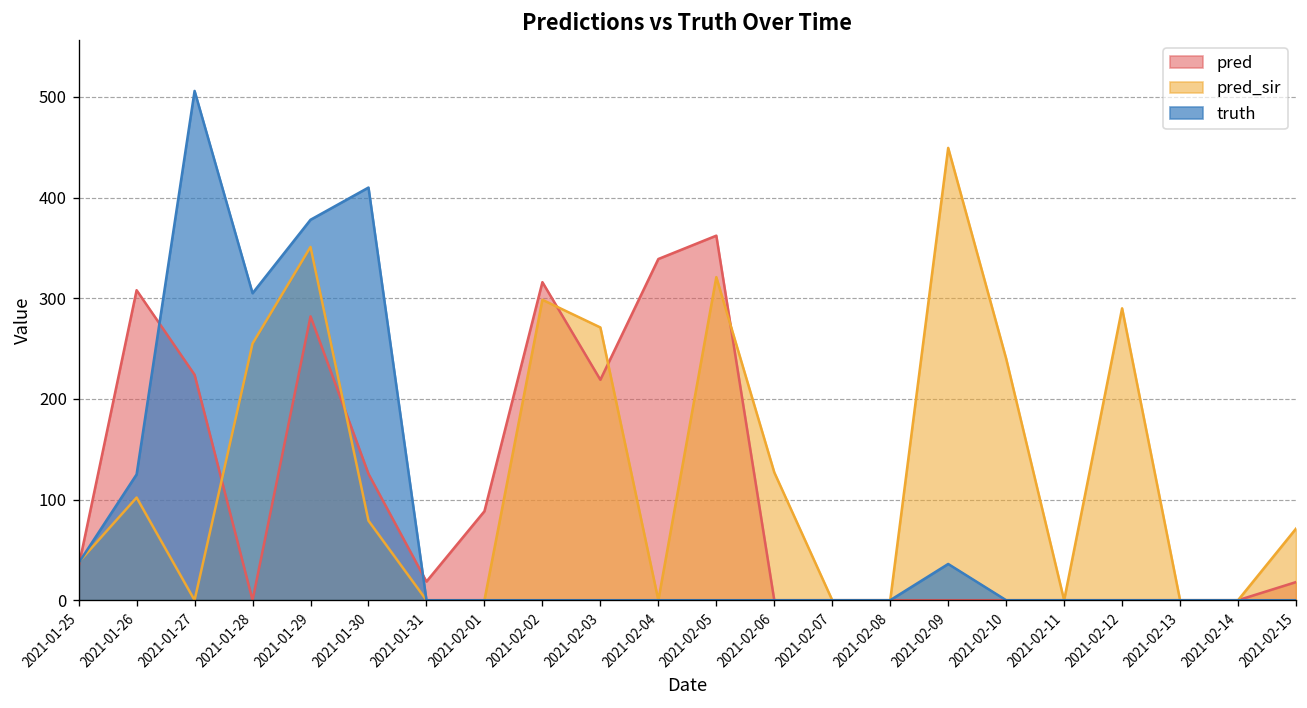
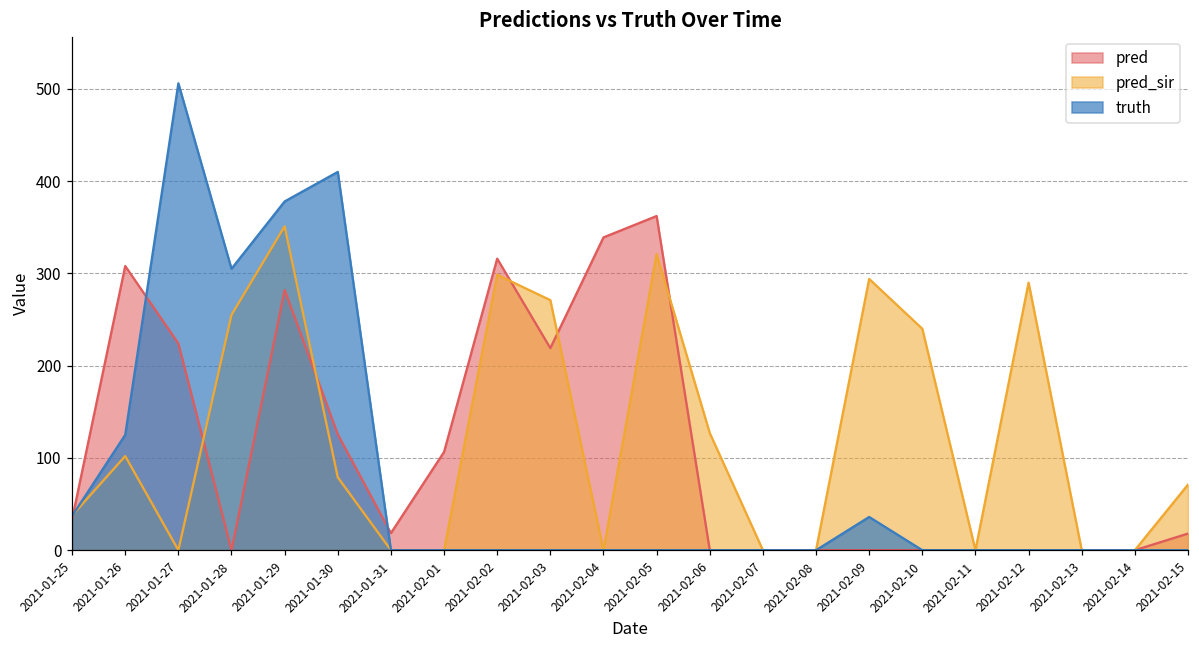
  {
    "pred": {
      "2021-01-25": 30,
      "2021-01-26": 310,
      "2021-01-27": 220,
      "2021-01-28": 0,
      "2021-01-29": 280,
      "2021-01-30": 130,
      "2021-01-31": 20,
-     "2021-02-01": 90,
+     "2021-02-01": 110,
      "2021-02-02": 320,
      "2021-02-03": 220,
      "2021-02-04": 340,
      "2021-02-05": 360,
      "2021-02-09": 0,
      "2021-02-15": 20
    },
    "pred_sir": {
      "2021-01-26": 100,
      "2021-01-27": 0,
      "2021-01-28": 260,
      "2021-01-29": 350,
      "2021-01-30": 80,
      "2021-02-02": 300,
      "2021-02-03": 270,
      "2021-02-05": 320,
      "2021-02-06": 130,
-     "2021-02-09": 450,
+     "2021-02-09": 290,
      "2021-02-10": 240,
      "2021-02-12": 290,
      "2021-02-15": 70
    },
    "truth": {
      "2021-01-26": 130,
      "2021-01-27": 510,
      "2021-01-28": 310,
      "2021-01-29": 380,
      "2021-01-30": 410,
      "2021-02-02": 0,
      "2021-02-03": 0,
      "2021-02-05": 0,
      "2021-02-09": 40,
      "2021-02-15": 0
    }
  }
